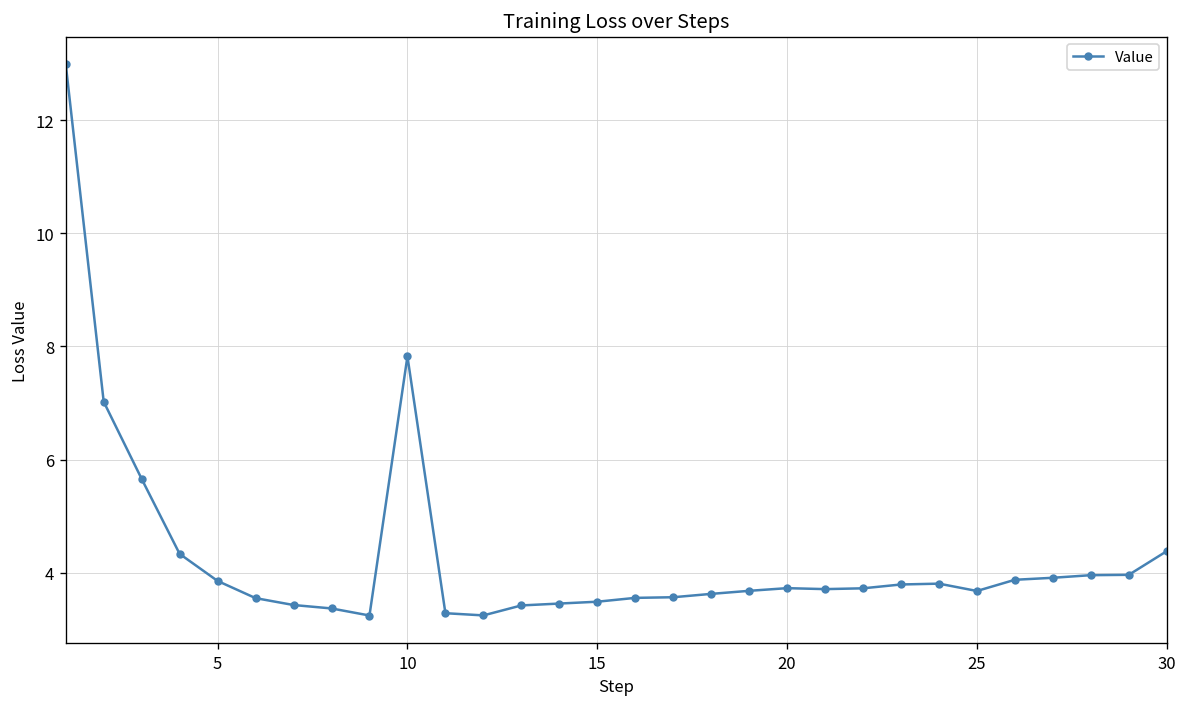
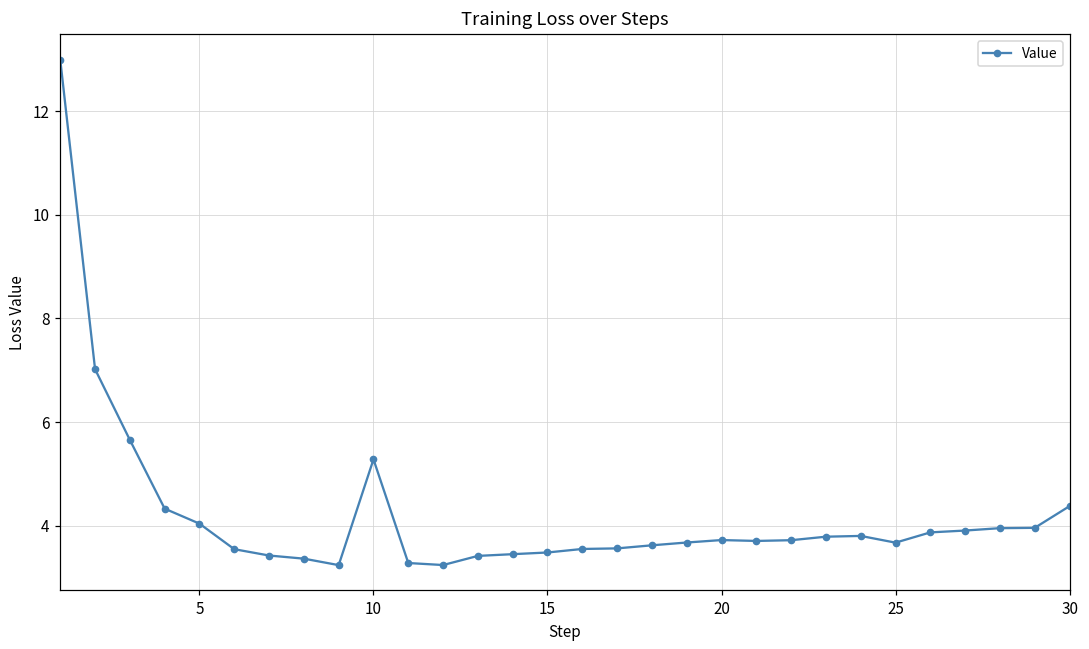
  {
-   "5": 3.9,
-   "10": 7.8,
+   "5": 4.0,
+   "10": 5.3,
    "15": 3.5,
    "20": 3.7,
    "25": 3.7,
    "30": 4.4
  }
